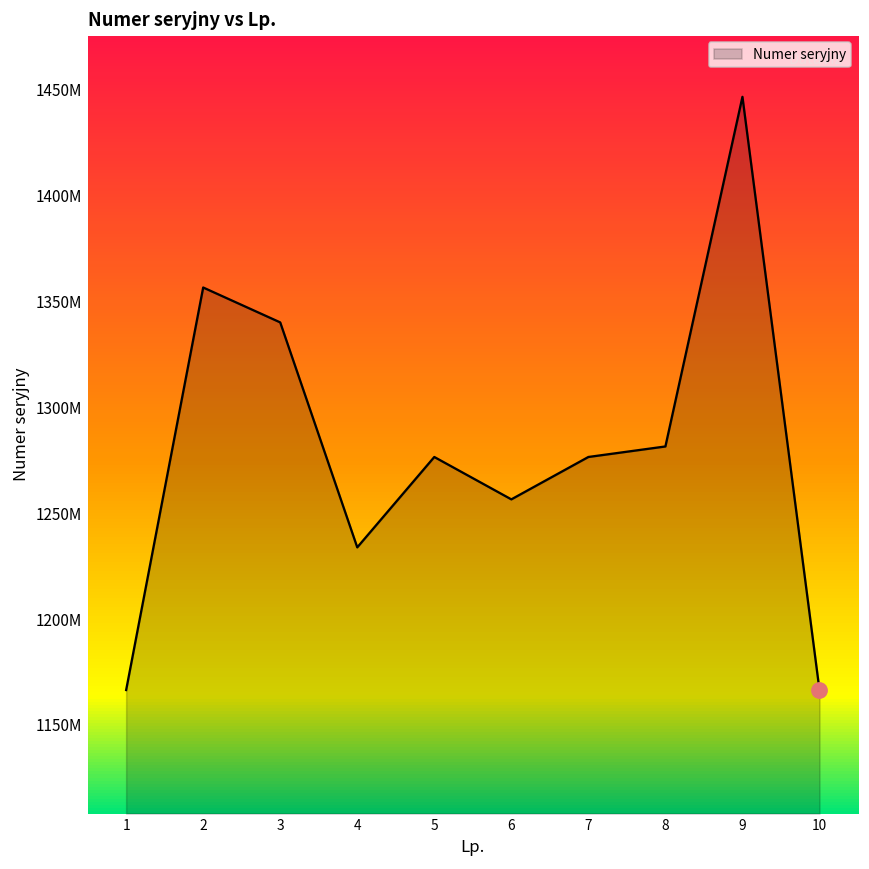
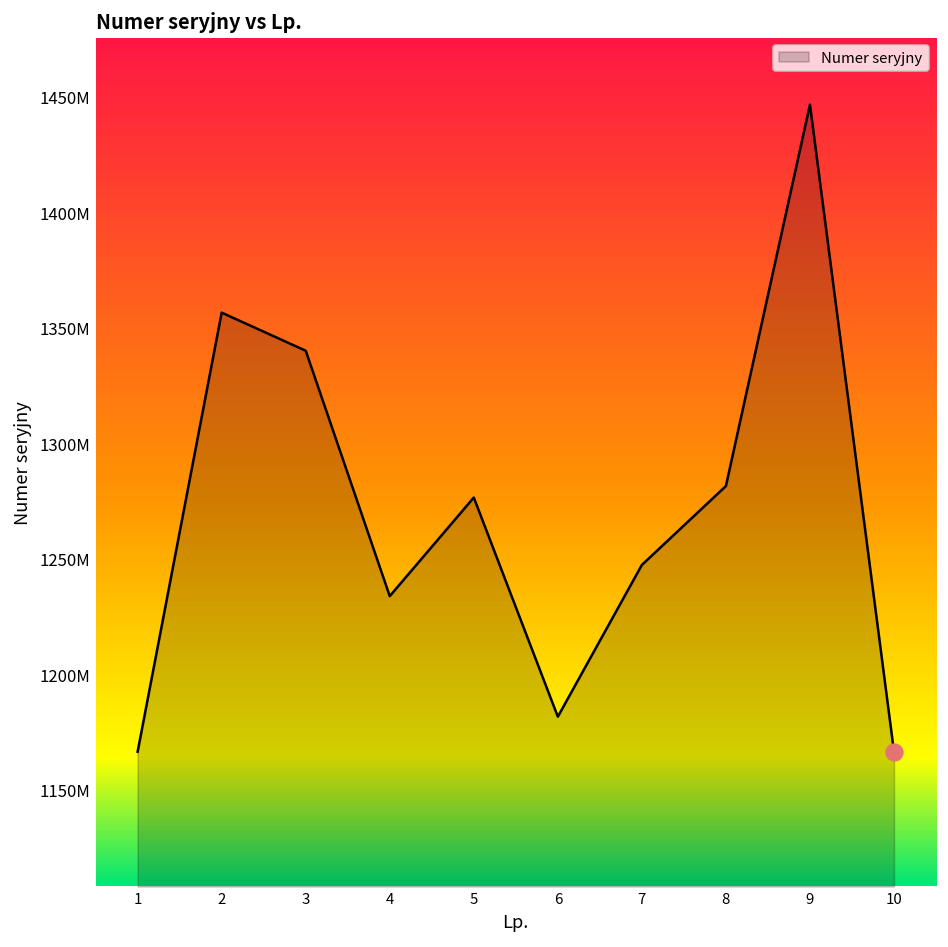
  {
    "Numer seryjny": {
      "1": 1166000000,
      "2": 1357000000,
      "3": 1340000000,
      "4": 1234000000,
      "5": 1277000000,
-     "6": 1256000000,
-     "7": 1277000000,
+     "6": 1182000000,
+     "7": 1247000000,
      "8": 1281000000,
      "9": 1447000000
    }
  }
